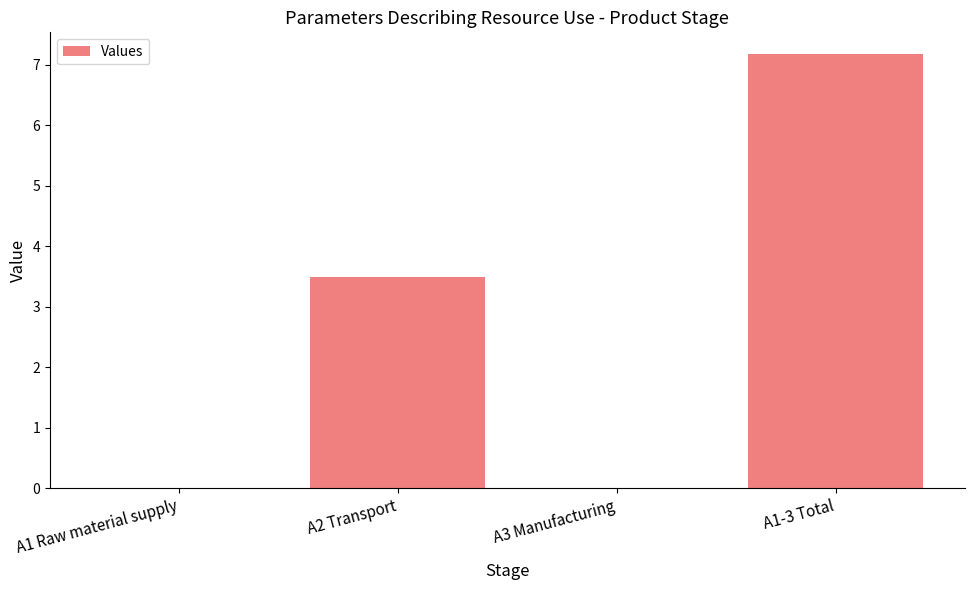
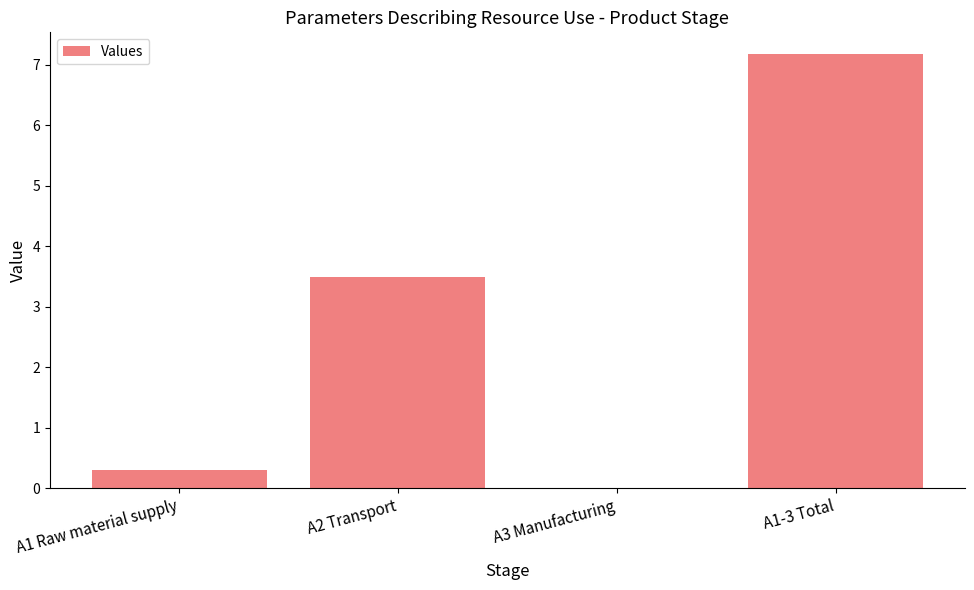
  {
-   "A1 Raw material supply": 0.0,
+   "A1 Raw material supply": 0.3,
    "A2 Transport": 3.5,
    "A3 Manufacturing": 0.0,
    "A1-3 Total": 7.2
  }
